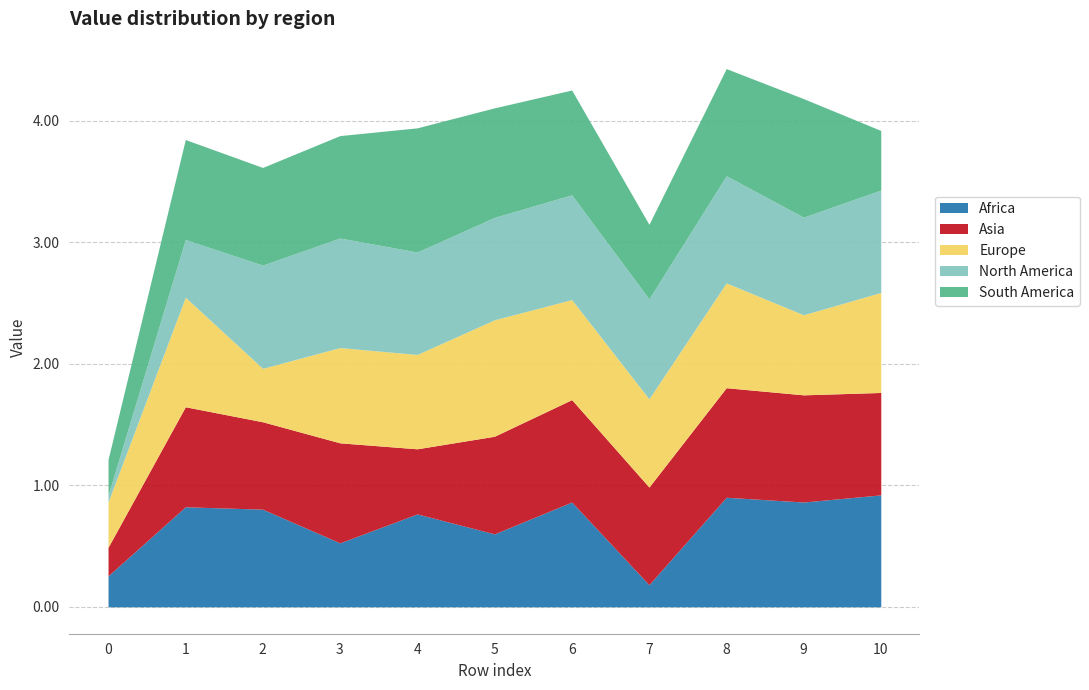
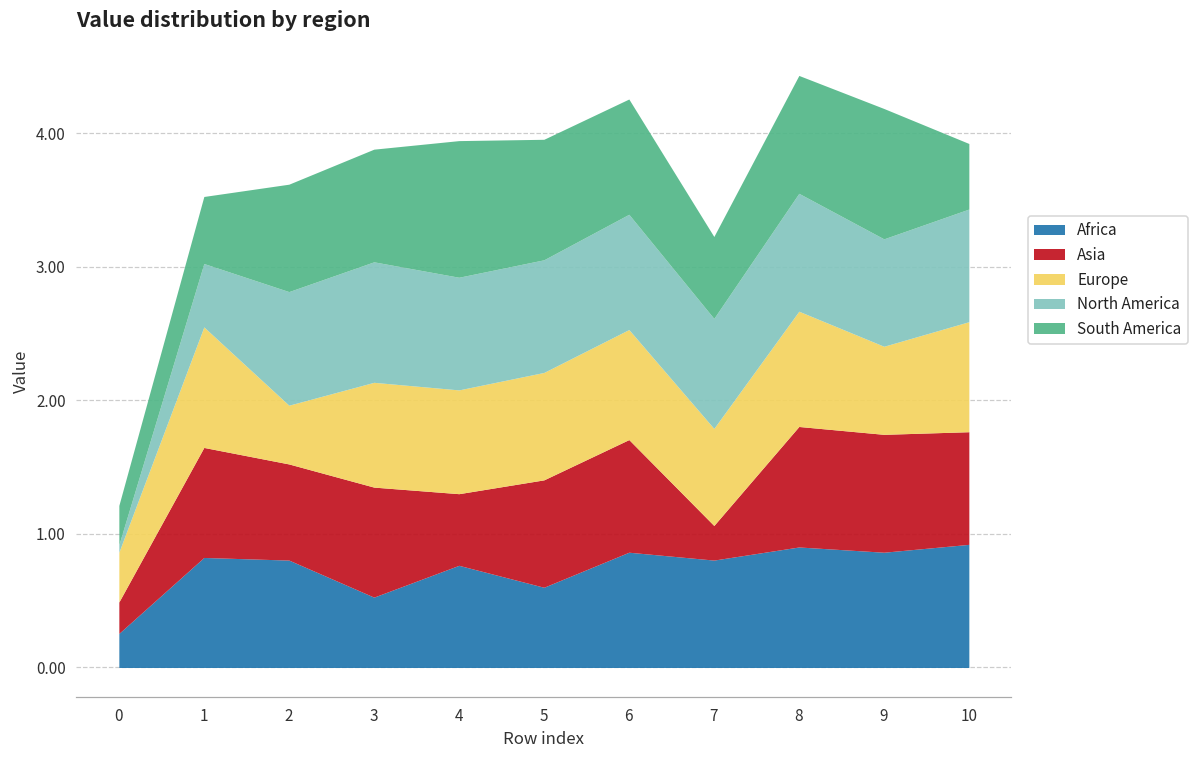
  {
    "Africa": {
      "0": 0.25,
      "1": 0.82,
      "2": 0.80,
      "3": 0.53,
      "4": 0.76,
      "5": 0.60,
      "6": 0.86,
-     "7": 0.18,
+     "7": 0.80,
      "8": 0.90,
      "9": 0.86,
      "10": 0.92
    },
    "Asia": {
      "0": 0.24,
      "1": 0.82,
      "2": 0.72,
      "3": 0.82,
      "4": 0.54,
      "5": 0.80,
      "6": 0.84,
-     "7": 0.80,
+     "7": 0.26,
      "8": 0.90,
      "9": 0.88,
      "10": 0.84
    },
    "Europe": {
      "0": 0.37,
      "1": 0.90,
      "2": 0.44,
      "3": 0.78,
      "4": 0.78,
-     "5": 0.96,
+     "5": 0.80,
      "6": 0.82,
      "7": 0.73,
      "8": 0.86,
      "9": 0.66,
      "10": 0.82
    },
    "North America": {
      "0": 0.06,
      "1": 0.47,
      "2": 0.85,
      "3": 0.90,
      "4": 0.84,
      "5": 0.84,
      "6": 0.86,
      "7": 0.82,
      "8": 0.88,
      "9": 0.80,
      "10": 0.84
    },
    "South America": {
      "0": 0.29,
-     "1": 0.82,
+     "1": 0.50,
      "2": 0.80,
      "3": 0.84,
      "4": 1.02,
      "5": 0.90,
      "6": 0.86,
      "7": 0.61,
      "8": 0.88,
      "9": 0.98,
      "10": 0.49
    }
  }
